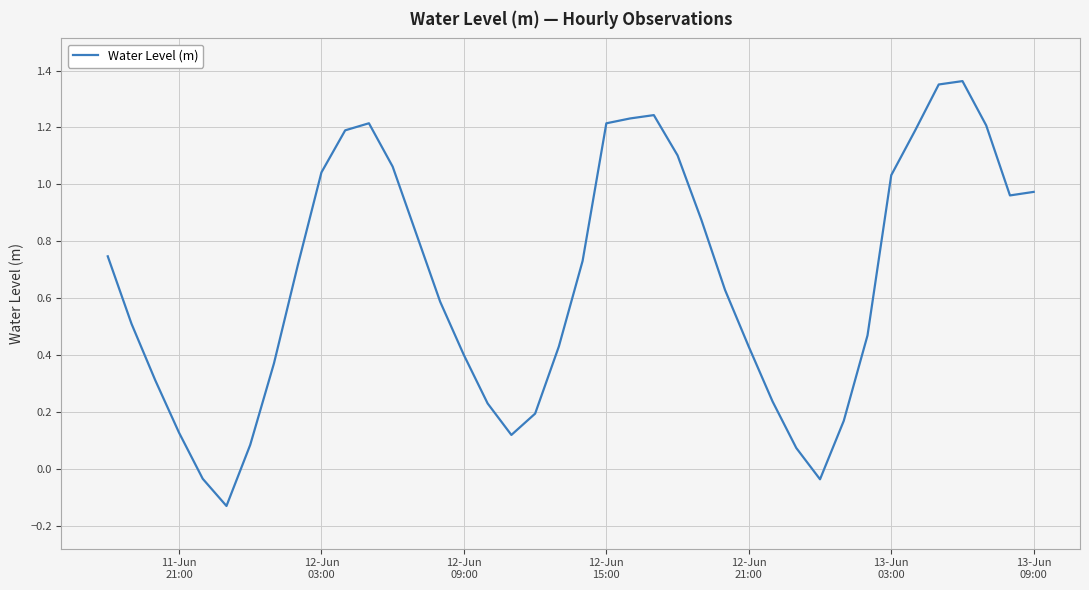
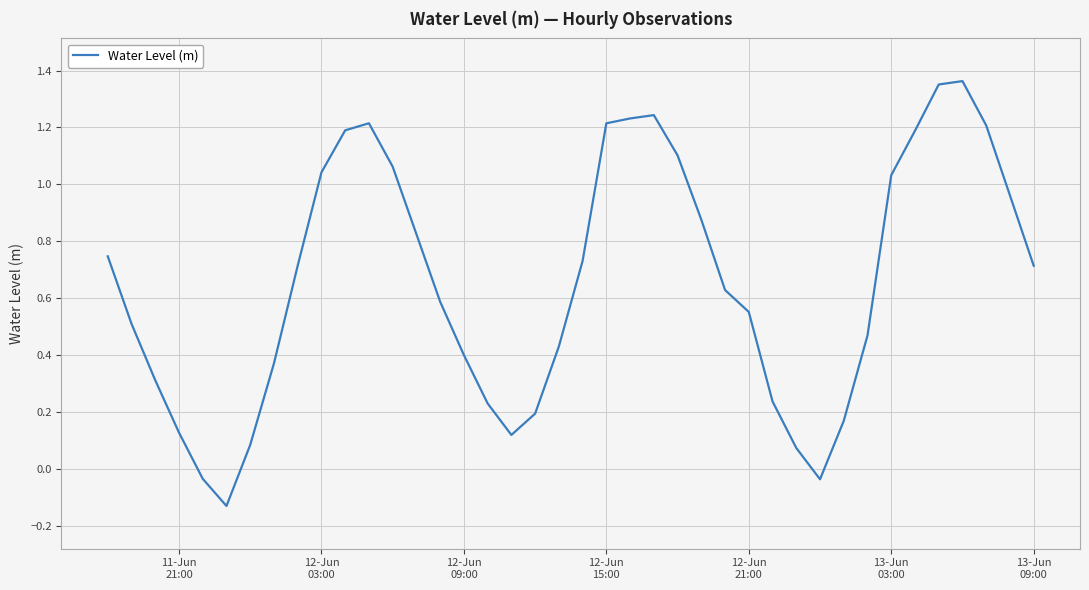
  {
    "11-Jun 21:00": 0.13,
    "12-Jun 03:00": 1.04,
    "12-Jun 09:00": 0.40,
    "12-Jun 15:00": 1.21,
-   "12-Jun 21:00": 0.43,
+   "12-Jun 21:00": 0.55,
    "13-Jun 03:00": 1.03,
-   "13-Jun 09:00": 0.97
+   "13-Jun 09:00": 0.71
  }
